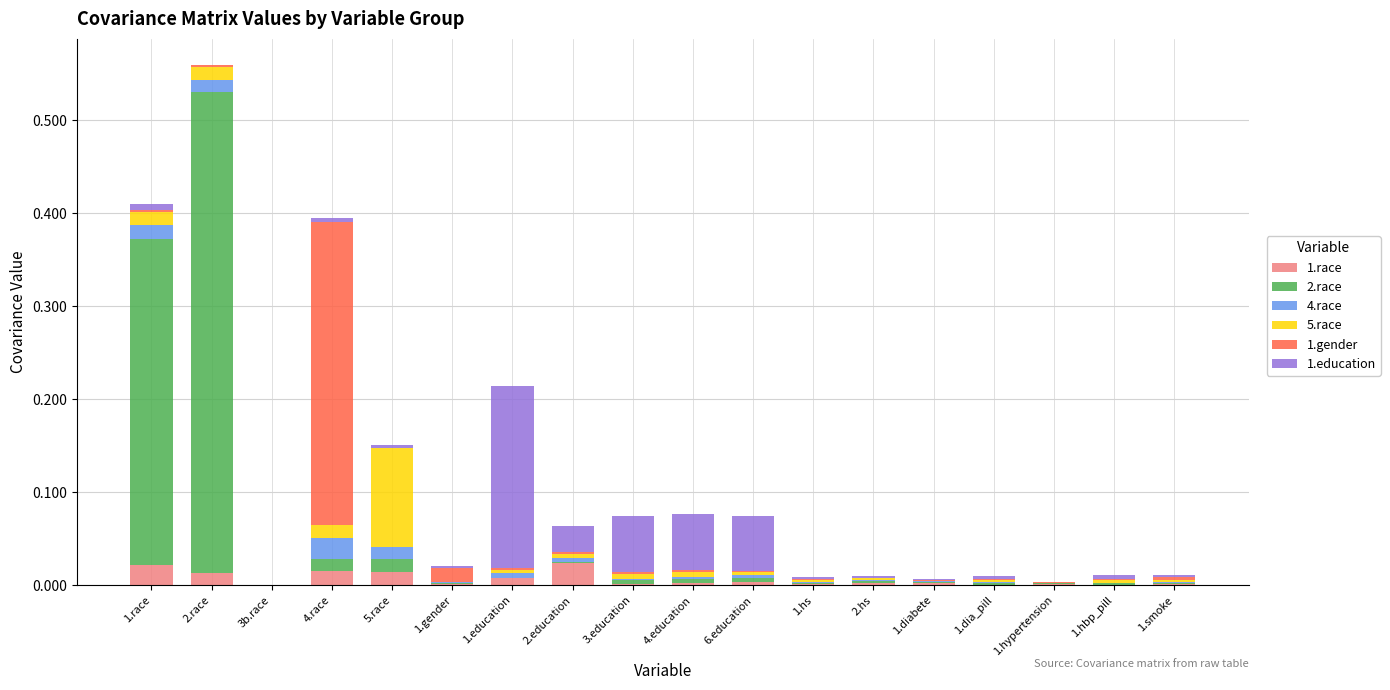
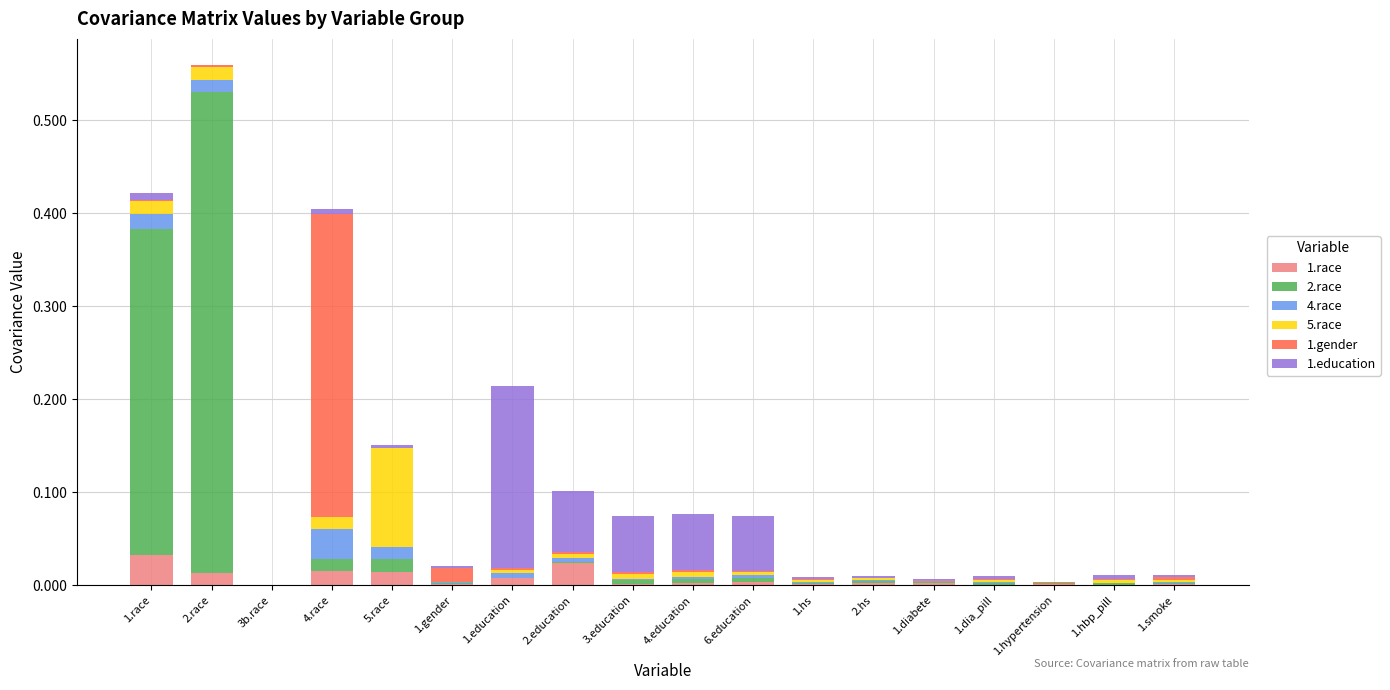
  {
    "1.race": {
-     "1.race": 0.02,
+     "1.race": 0.03,
      "2.race": 0.01,
      "3b.race": 0.00,
      "4.race": 0.02,
      "5.race": 0.01,
      "1.education": 0.01,
      "2.education": 0.02,
      "6.education": 0.00
    },
    "2.race": {
      "1.race": 0.35,
      "2.race": 0.52,
      "3b.race": 0.00,
      "4.race": 0.01,
      "5.race": 0.01,
      "3.education": 0.00,
      "4.education": 0.00,
      "6.education": 0.00
    },
    "4.race": {
      "1.race": 0.02,
      "2.race": 0.01,
      "3b.race": 0.00,
-     "4.race": 0.02,
+     "4.race": 0.03,
      "5.race": 0.01,
      "1.education": 0.00,
      "2.education": 0.00,
      "6.education": 0.00
    },
    "5.race": {
      "1.race": 0.01,
      "2.race": 0.01,
      "3b.race": 0.00,
      "4.race": 0.01,
      "5.race": 0.11,
      "1.education": 0.00,
      "2.education": 0.00,
      "3.education": 0.01,
      "4.education": 0.01,
      "6.education": 0.00
    },
    "1.gender": {
      "3b.race": 0.00,
      "4.race": 0.33,
      "1.gender": 0.02,
      "1.smoke": 0.00
    },
    "1.education": {
      "1.race": 0.01,
      "3b.race": 0.00,
      "4.race": 0.00,
      "5.race": 0.00,
      "1.education": 0.20,
-     "2.education": 0.03,
+     "2.education": 0.07,
      "3.education": 0.06,
      "4.education": 0.06,
      "6.education": 0.06,
      "1.hs": 0.00,
      "1.hbp_pill": 0.00
    }
  }
